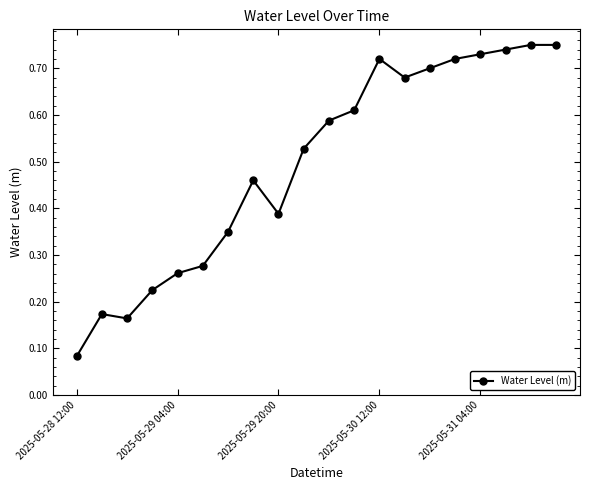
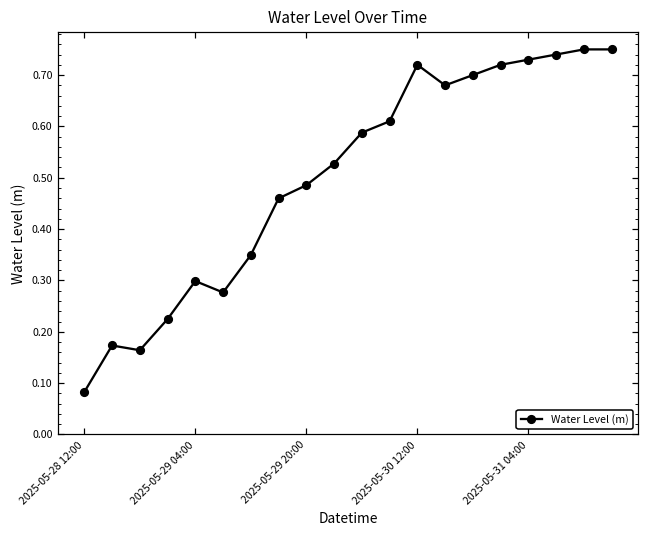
  {
    "2025-05-28 12:00": 0.08,
-   "2025-05-29 04:00": 0.26,
-   "2025-05-29 20:00": 0.39,
+   "2025-05-29 04:00": 0.30,
+   "2025-05-29 20:00": 0.49,
    "2025-05-30 12:00": 0.72,
    "2025-05-31 04:00": 0.73
  }
